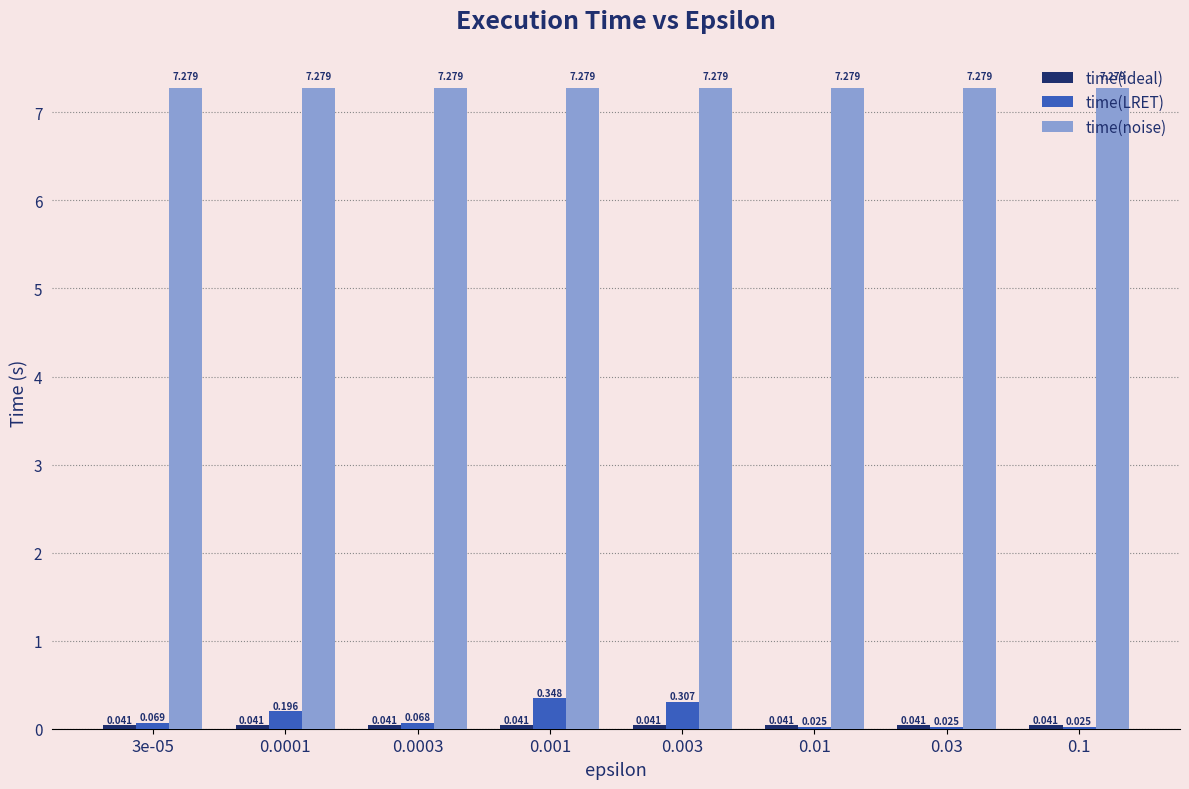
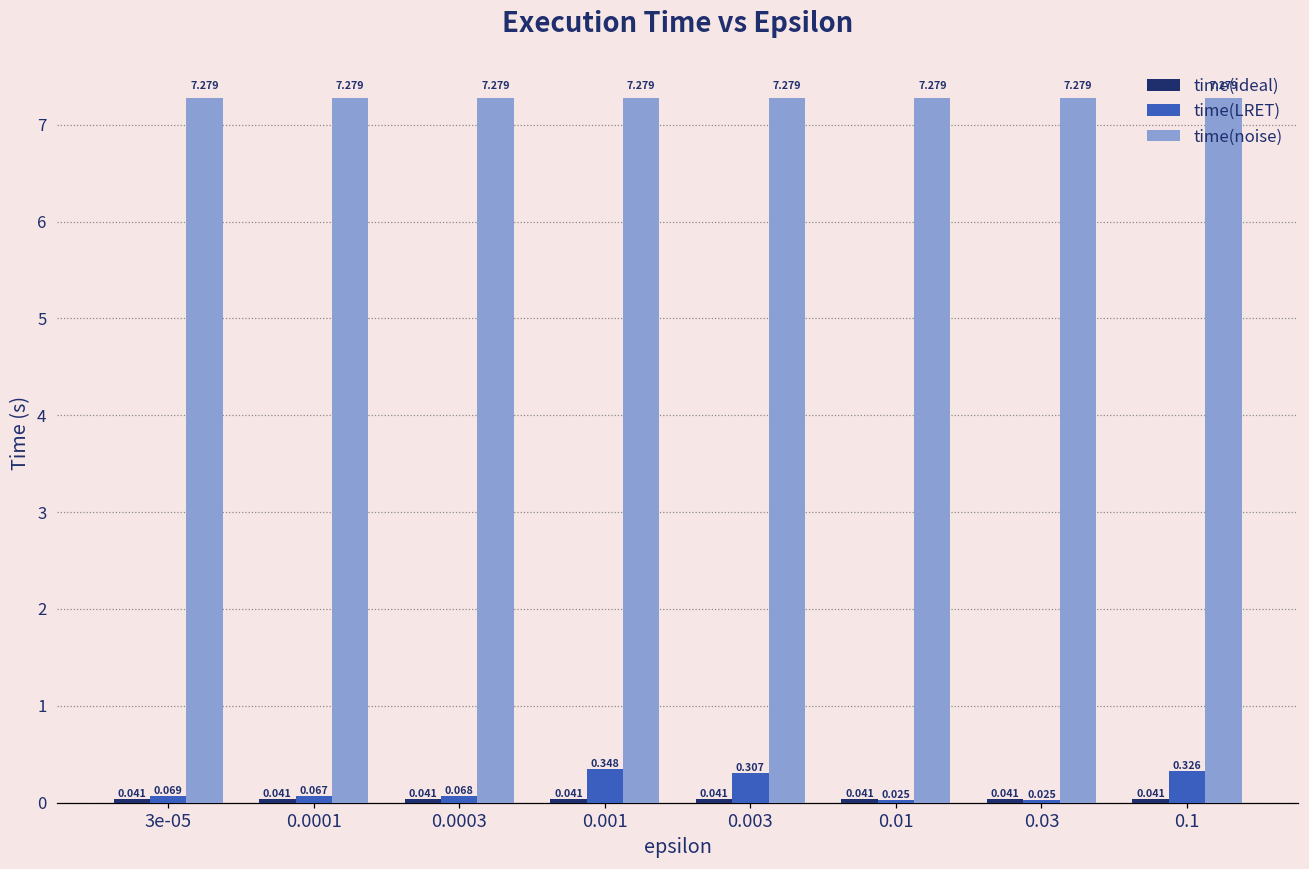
  {
    "time(ideal)": {
      "3e-05": 0.041,
      "0.0001": 0.041,
      "0.0003": 0.041,
      "0.001": 0.041,
      "0.003": 0.041,
      "0.01": 0.041,
      "0.03": 0.041,
      "0.1": 0.041
    },
    "time(LRET)": {
      "3e-05": 0.069,
-     "0.0001": 0.196,
+     "0.0001": 0.067,
      "0.0003": 0.068,
      "0.001": 0.348,
      "0.003": 0.307,
      "0.01": 0.025,
      "0.03": 0.025,
-     "0.1": 0.025
+     "0.1": 0.326
    },
    "time(noise)": {
      "3e-05": 7.279,
      "0.0001": 7.279,
      "0.0003": 7.279,
      "0.001": 7.279,
      "0.003": 7.279,
      "0.01": 7.279,
      "0.03": 7.279,
      "0.1": 7.279
    }
  }
